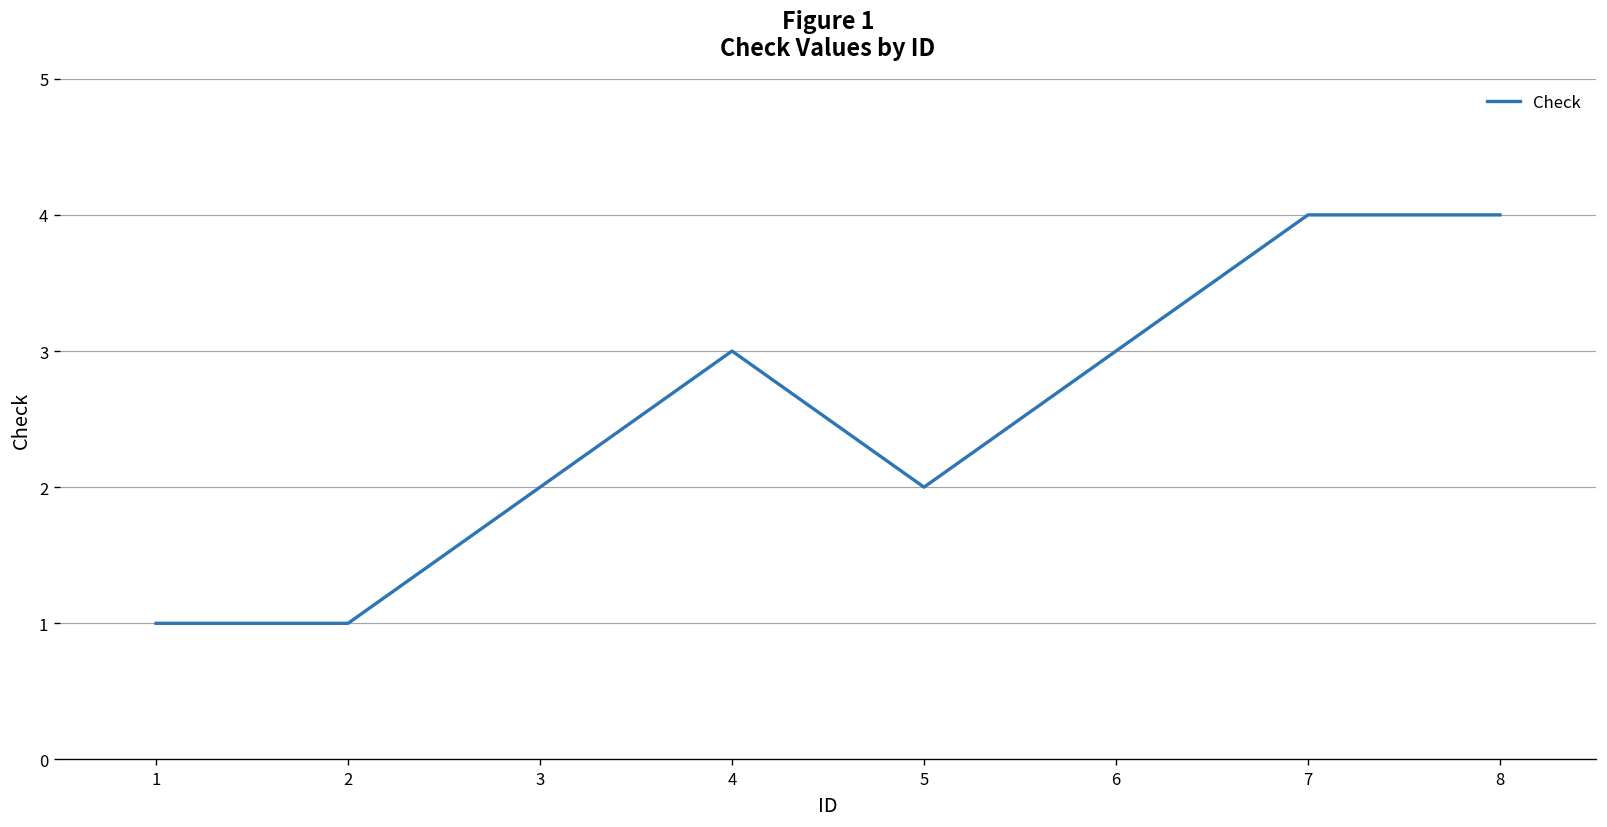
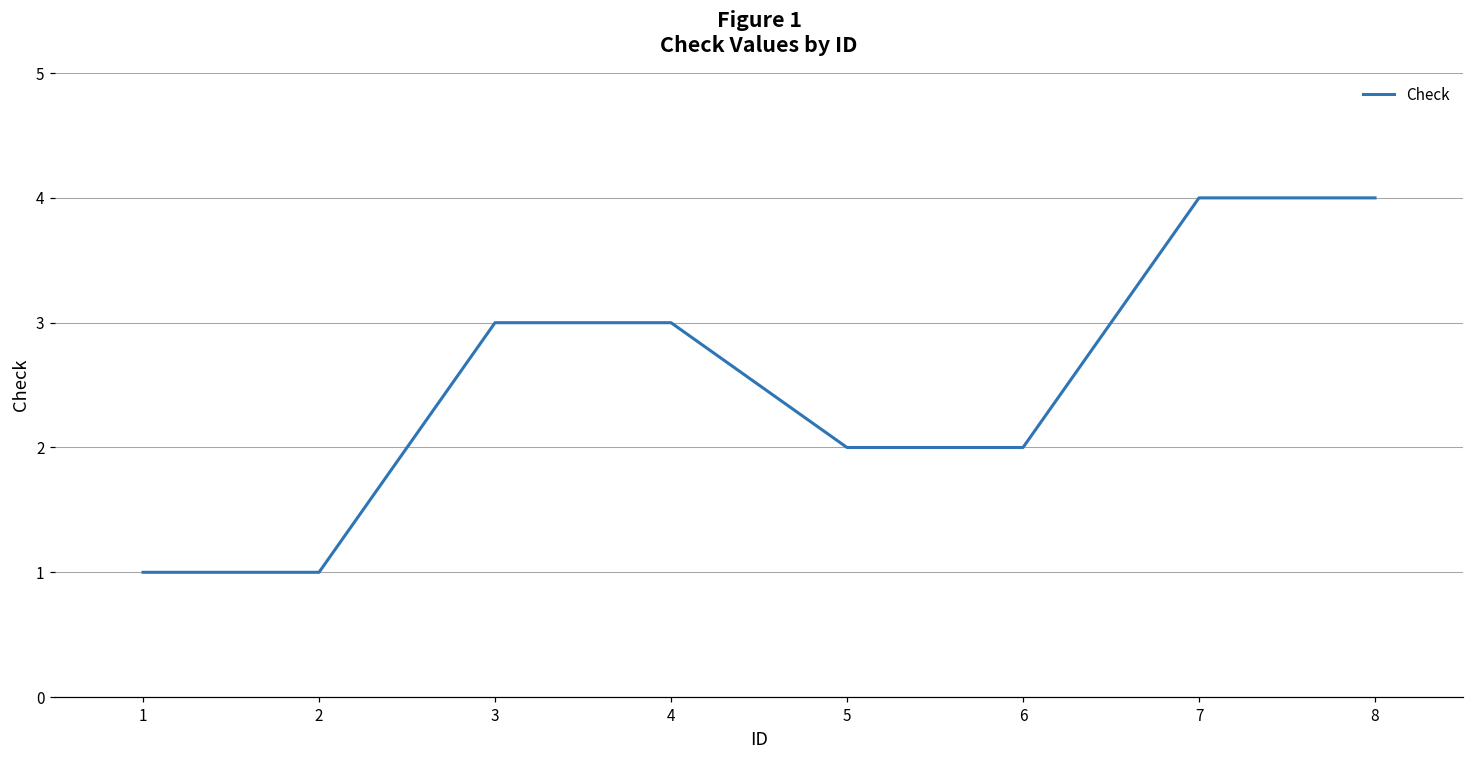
  {
    "1": 1,
    "2": 1,
-   "3": 2,
+   "3": 3,
    "4": 3,
    "5": 2,
-   "6": 3,
+   "6": 2,
    "7": 4,
    "8": 4
  }
